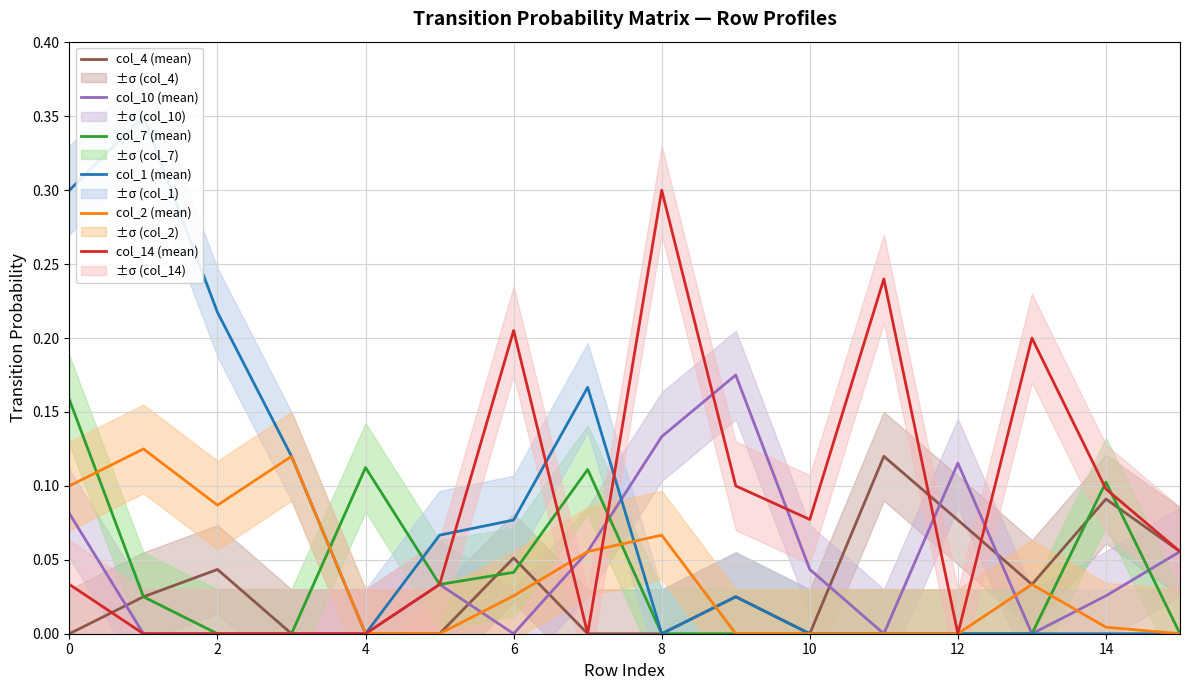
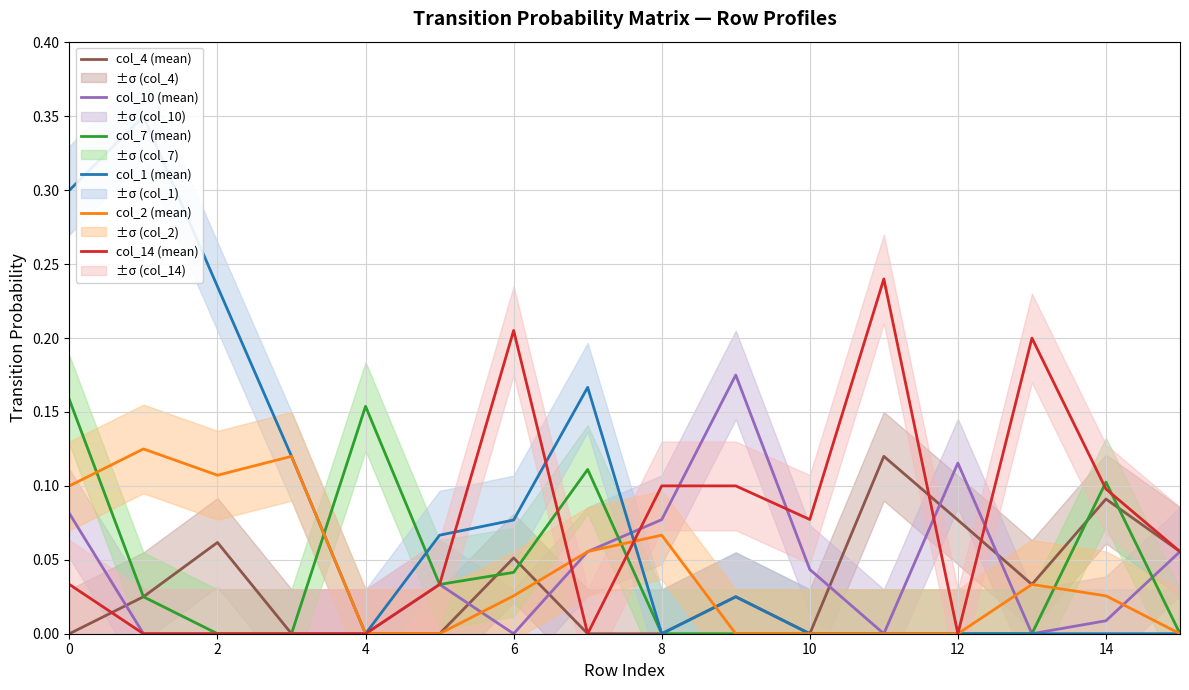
  {
    "col_4 (mean)": {
      "0": 0.000,
-     "2": 0.043,
+     "2": 0.062,
      "6": 0.051,
      "12": 0.077,
      "14": 0.091
    },
    "col_10 (mean)": {
      "0": 0.081,
      "6": 0.000,
-     "8": 0.133,
+     "8": 0.077,
      "10": 0.043,
      "12": 0.115,
-     "14": 0.026
+     "14": 0.009
    },
    "col_7 (mean)": {
      "0": 0.158,
-     "4": 0.112,
+     "4": 0.154,
      "6": 0.042,
      "14": 0.103
    },
    "col_1 (mean)": {
      "0": 0.300,
-     "2": 0.217,
+     "2": 0.235,
      "6": 0.077,
      "14": 0.000
    },
    "col_2 (mean)": {
      "0": 0.100,
-     "2": 0.087,
+     "2": 0.107,
      "6": 0.026,
      "8": 0.067,
-     "14": 0.004
+     "14": 0.026
    },
    "col_14 (mean)": {
      "0": 0.033,
      "6": 0.205,
-     "8": 0.3,
+     "8": 0.1,
      "10": 0.077,
      "14": 0.098
    }
  }
